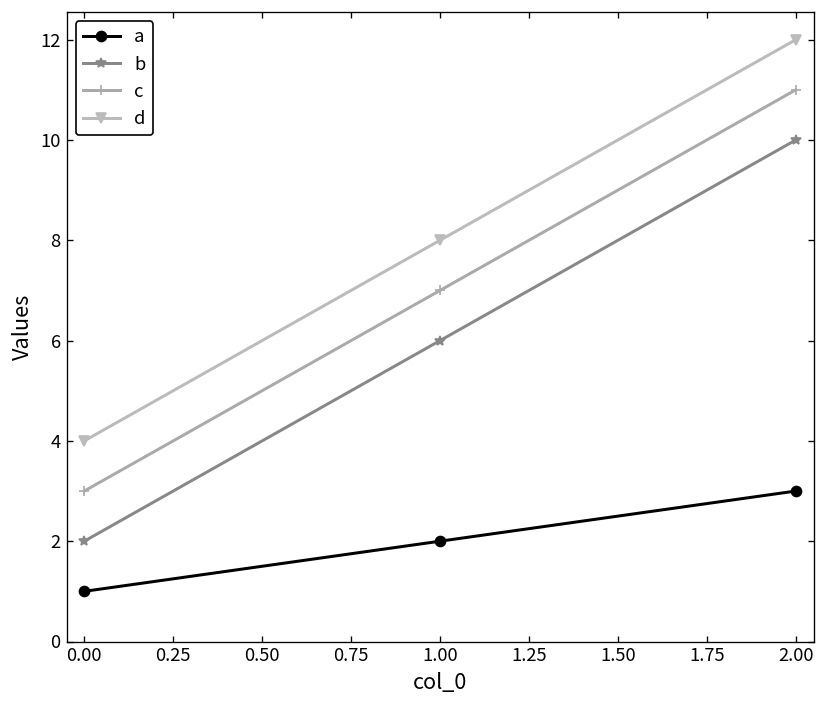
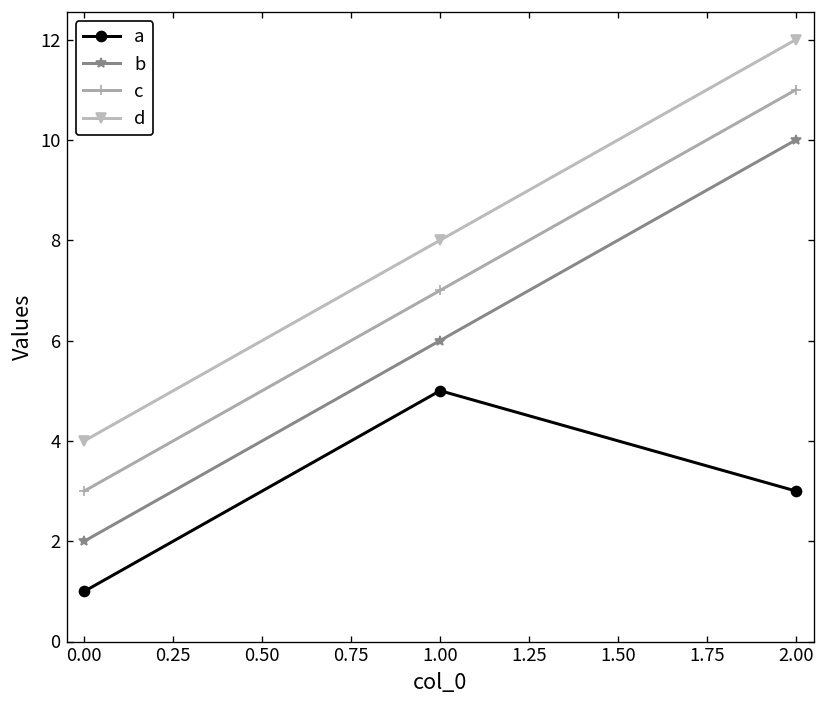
  {
    "a": {
      "0.00": 1,
-     "1.00": 2,
+     "1.00": 5,
      "2.00": 3
    }
  }
